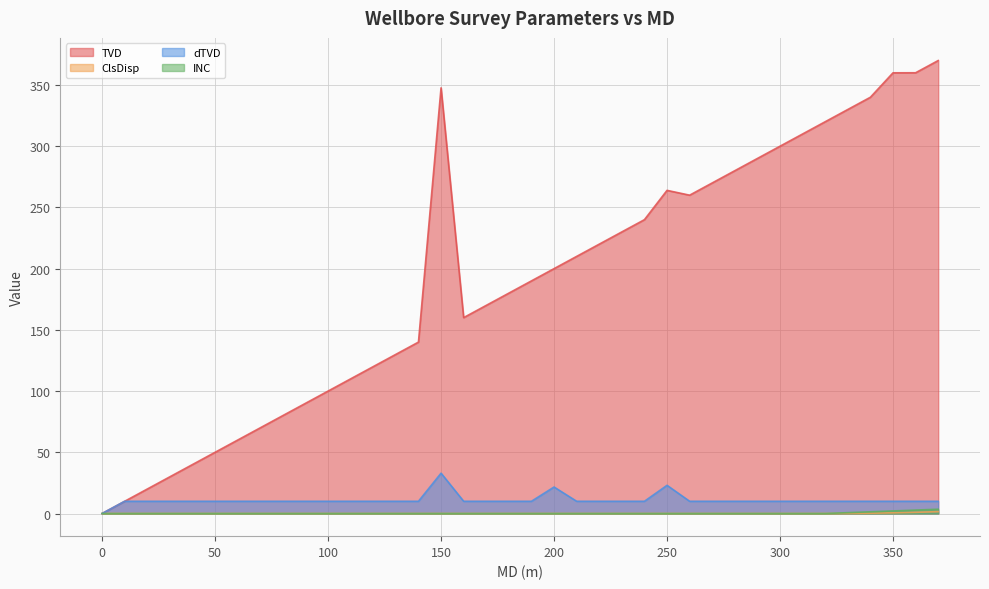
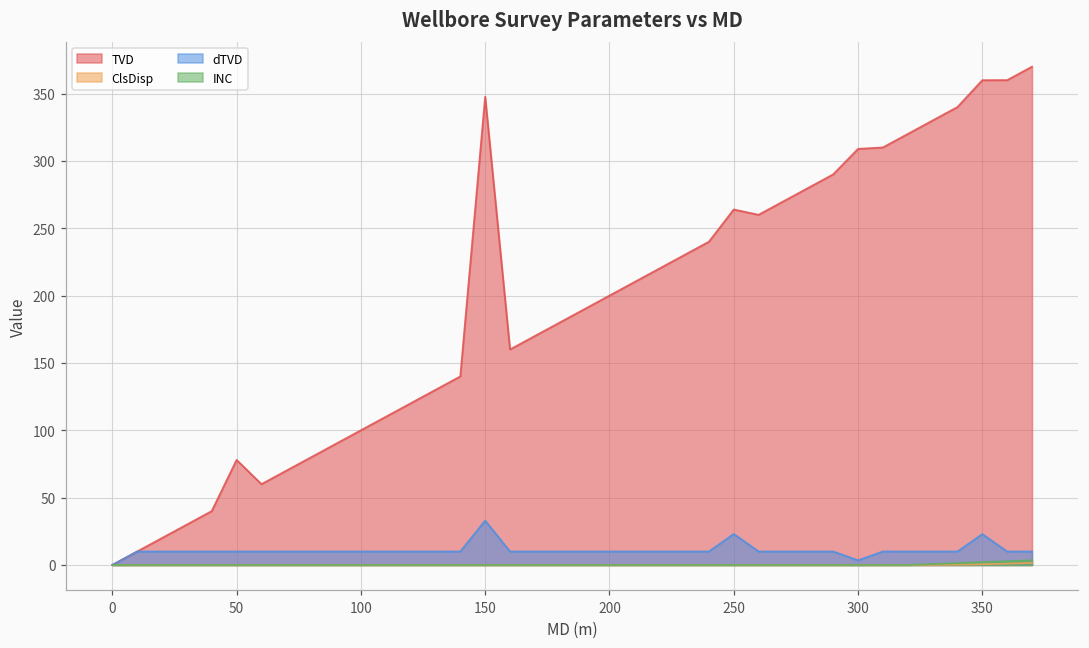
  {
    "TVD": {
-     "50": 50,
+     "50": 78,
      "100": 100,
      "150": 348,
      "200": 200,
      "250": 264,
-     "300": 300,
+     "300": 309,
      "350": 360
    },
    "dTVD": {
      "50": 10,
      "100": 10,
      "150": 33,
-     "200": 22,
+     "200": 10,
      "250": 23,
-     "300": 10,
-     "350": 10
+     "300": 3,
+     "350": 23
    }
  }
